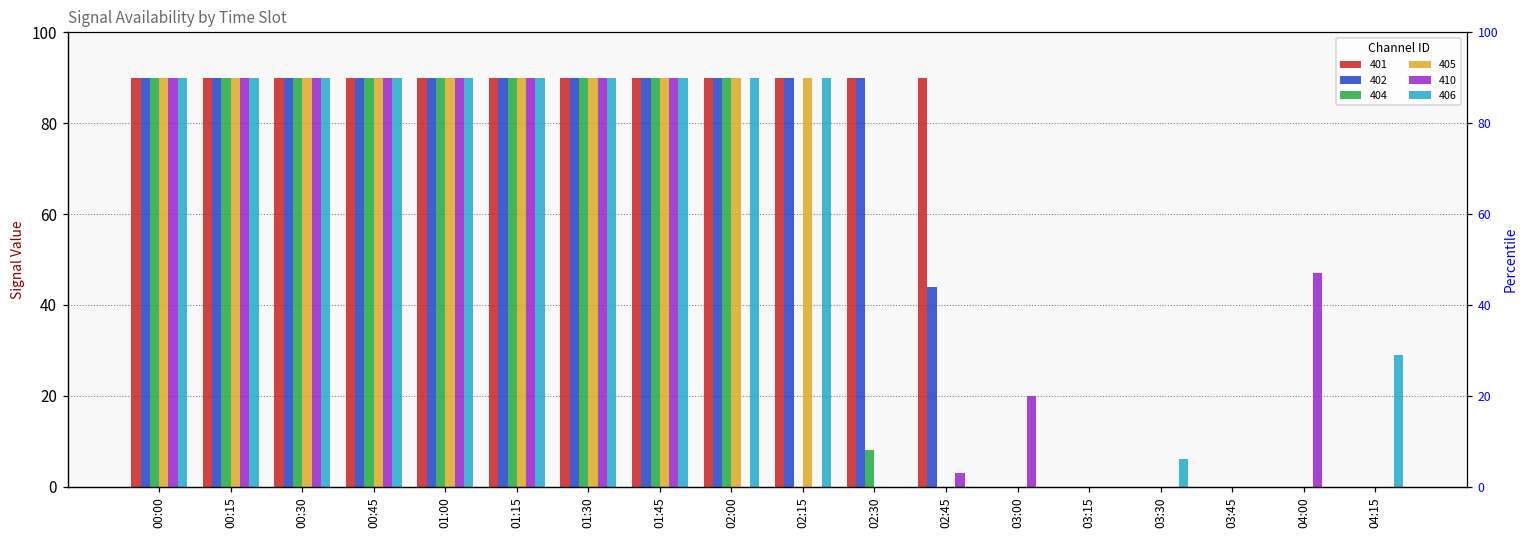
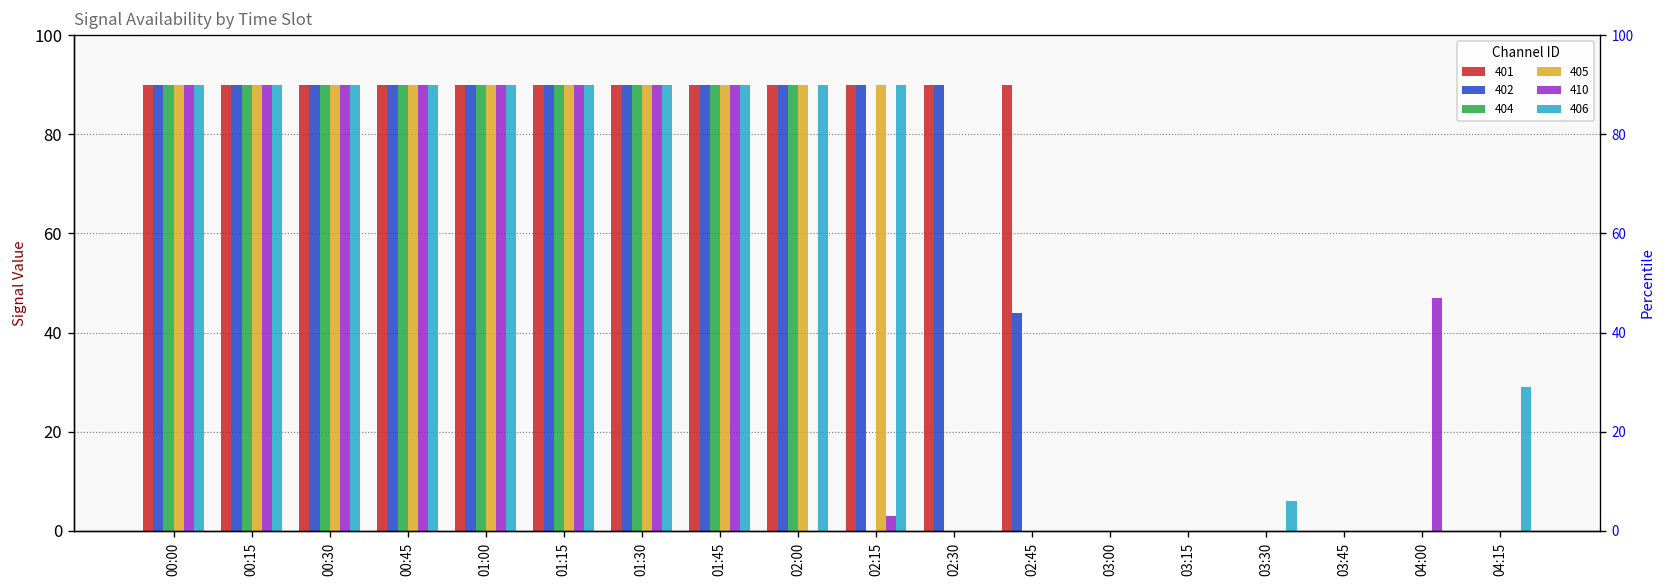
  {
    "401": {
      "00:00": 90,
      "00:15": 90,
      "00:30": 90,
      "00:45": 90,
      "01:00": 90,
      "01:15": 90,
      "01:30": 90,
      "01:45": 90,
      "02:00": 90,
      "02:15": 90,
      "02:30": 90,
      "02:45": 90,
      "03:00": 0,
      "03:15": 0,
      "03:30": 0,
      "03:45": 0,
      "04:00": 0,
      "04:15": 0
    },
    "402": {
      "00:00": 90,
      "00:15": 90,
      "00:30": 90,
      "00:45": 90,
      "01:00": 90,
      "01:15": 90,
      "01:30": 90,
      "01:45": 90,
      "02:00": 90,
      "02:15": 90,
      "02:30": 90,
      "02:45": 44,
      "03:00": 0,
      "03:15": 0,
      "03:30": 0,
      "03:45": 0,
      "04:00": 0,
      "04:15": 0
    },
    "404": {
      "00:00": 90,
      "00:15": 90,
      "00:30": 90,
      "00:45": 90,
      "01:00": 90,
      "01:15": 90,
      "01:30": 90,
      "01:45": 90,
      "02:00": 90,
      "02:15": 0,
-     "02:30": 8,
+     "02:30": 0,
      "02:45": 0,
      "03:00": 0,
      "03:15": 0,
      "03:30": 0,
      "03:45": 0,
      "04:00": 0,
      "04:15": 0
    },
    "405": {
      "00:00": 90,
      "00:15": 90,
      "00:30": 90,
      "00:45": 90,
      "01:00": 90,
      "01:15": 90,
      "01:30": 90,
      "01:45": 90,
      "02:00": 90,
      "02:15": 90,
      "02:30": 0,
      "02:45": 0,
      "03:00": 0,
      "03:15": 0,
      "03:30": 0,
      "03:45": 0,
      "04:00": 0,
      "04:15": 0
    },
    "410": {
      "00:00": 90,
      "00:15": 90,
      "00:30": 90,
      "00:45": 90,
      "01:00": 90,
      "01:15": 90,
      "01:30": 90,
      "01:45": 90,
      "02:00": 0,
-     "02:15": 0,
+     "02:15": 3,
      "02:30": 0,
-     "02:45": 3,
-     "03:00": 20,
+     "02:45": 0,
+     "03:00": 0,
      "03:15": 0,
      "03:30": 0,
      "03:45": 0,
      "04:00": 47,
      "04:15": 0
    },
    "406": {
      "00:00": 90,
      "00:15": 90,
      "00:30": 90,
      "00:45": 90,
      "01:00": 90,
      "01:15": 90,
      "01:30": 90,
      "01:45": 90,
      "02:00": 90,
      "02:15": 90,
      "02:30": 0,
      "02:45": 0,
      "03:00": 0,
      "03:15": 0,
      "03:30": 6,
      "03:45": 0,
      "04:00": 0,
      "04:15": 29
    }
  }
